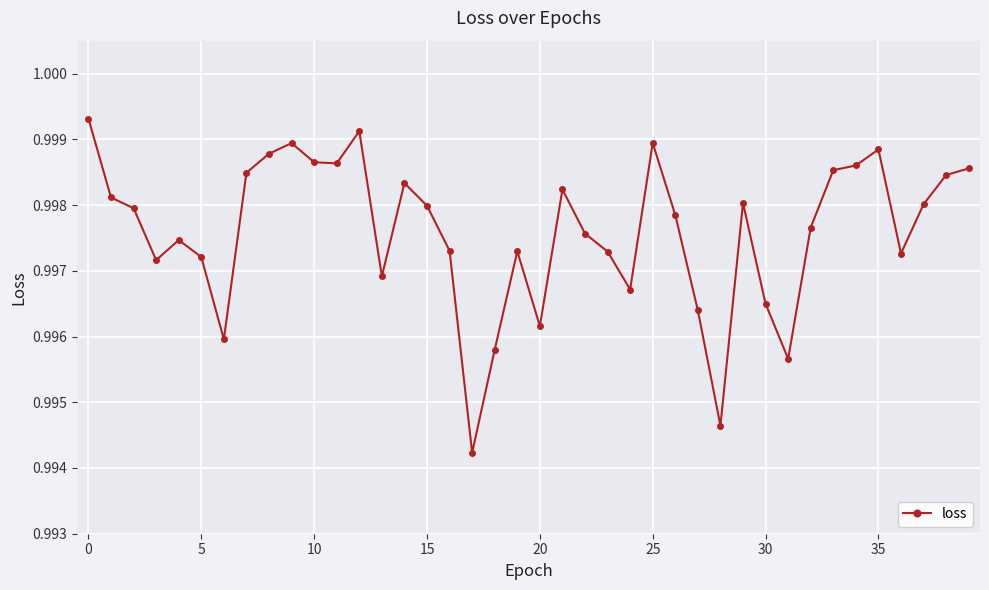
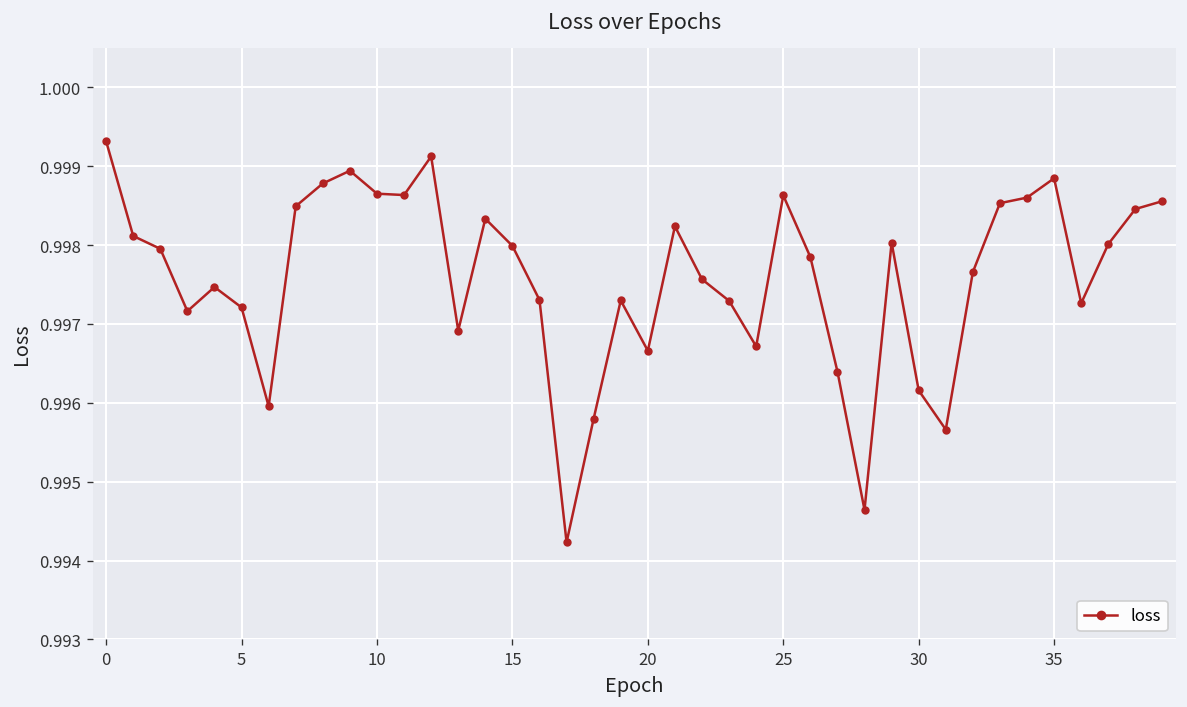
  {
    "0": 0.9993,
    "5": 0.9972,
    "10": 0.9987,
    "15": 0.9980,
-   "20": 0.9962,
-   "25": 0.9989,
-   "30": 0.9965,
+   "20": 0.9967,
+   "25": 0.9986,
+   "30": 0.9962,
    "35": 0.9988
  }
